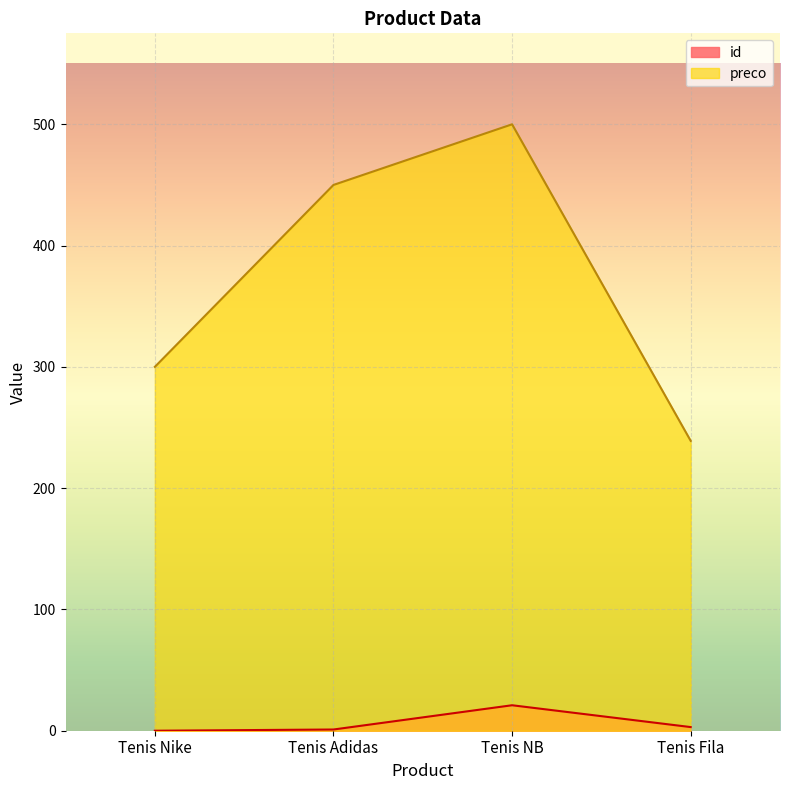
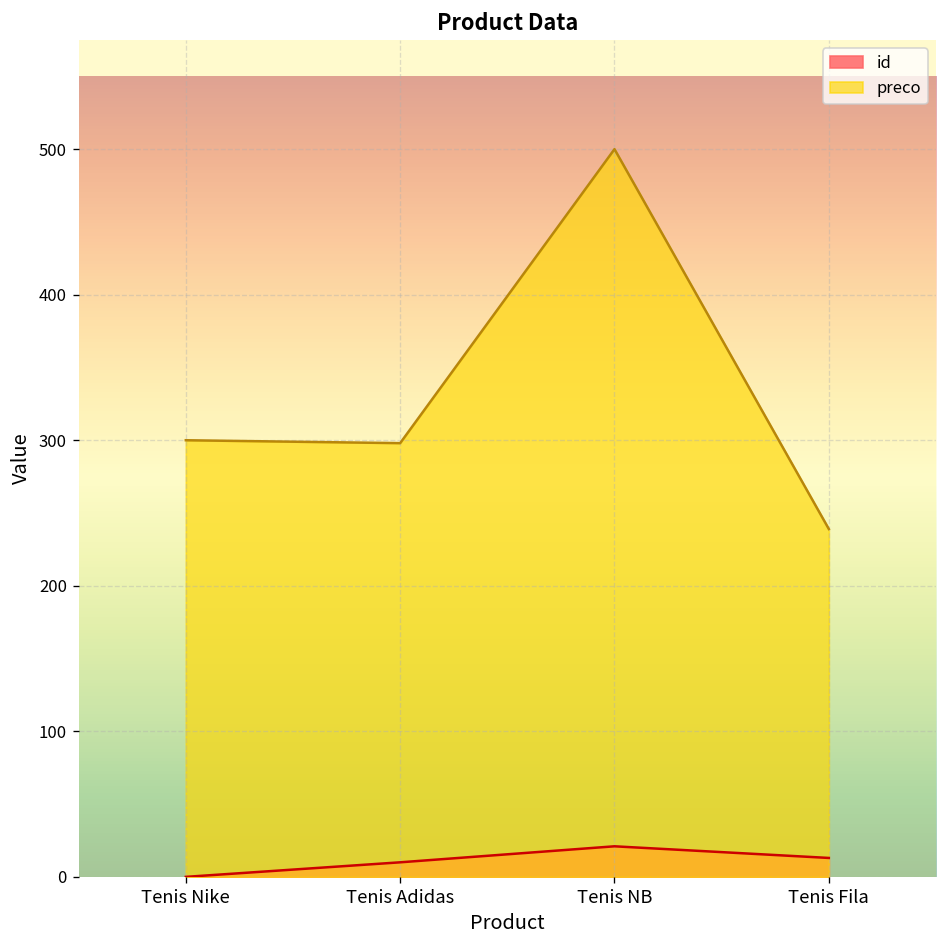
  {
    "id": {
      "Tenis Nike": 0,
-     "Tenis Adidas": 1,
+     "Tenis Adidas": 10,
      "Tenis NB": 21,
-     "Tenis Fila": 3
+     "Tenis Fila": 13
    },
    "preco": {
      "Tenis Nike": 300,
-     "Tenis Adidas": 450,
+     "Tenis Adidas": 298,
      "Tenis NB": 500,
      "Tenis Fila": 239
    }
  }
